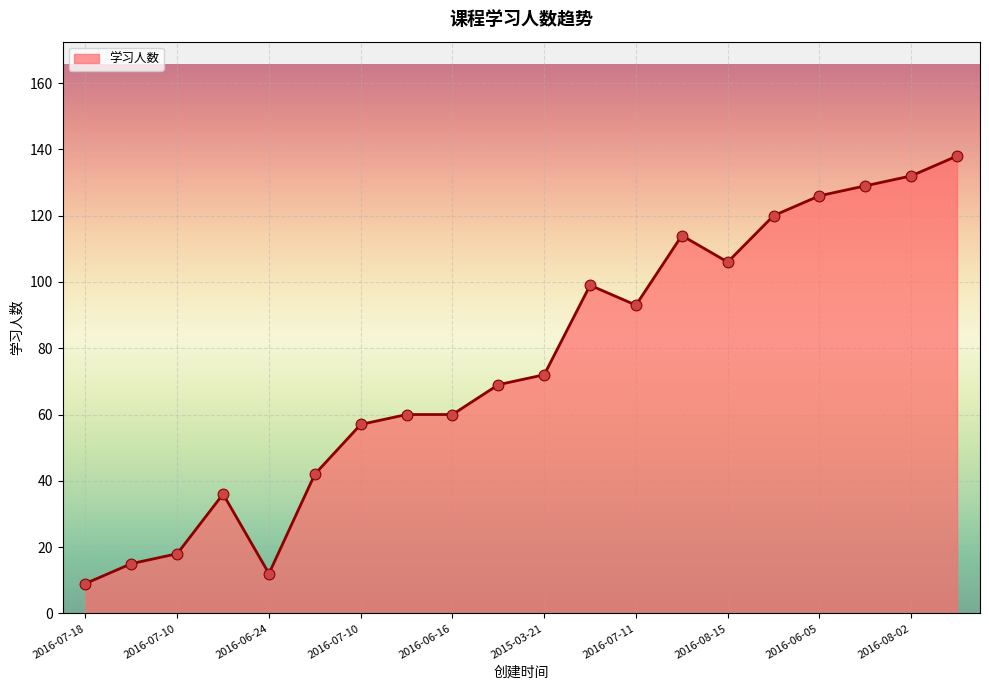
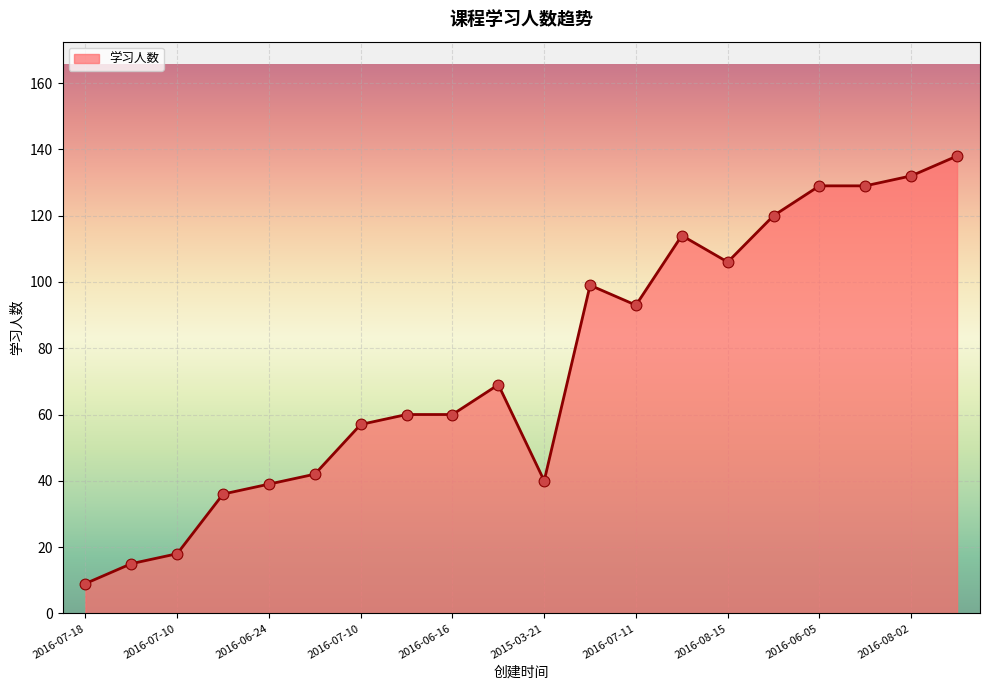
  {
    "2016-07-18": 9,
-   "2016-06-24": 12,
+   "2016-06-24": 39,
    "2016-06-16": 60,
-   "2015-03-21": 72,
+   "2015-03-21": 40,
    "2016-07-11": 93,
    "2016-08-15": 106,
-   "2016-06-05": 126,
+   "2016-06-05": 129,
    "2016-08-02": 132
  }
